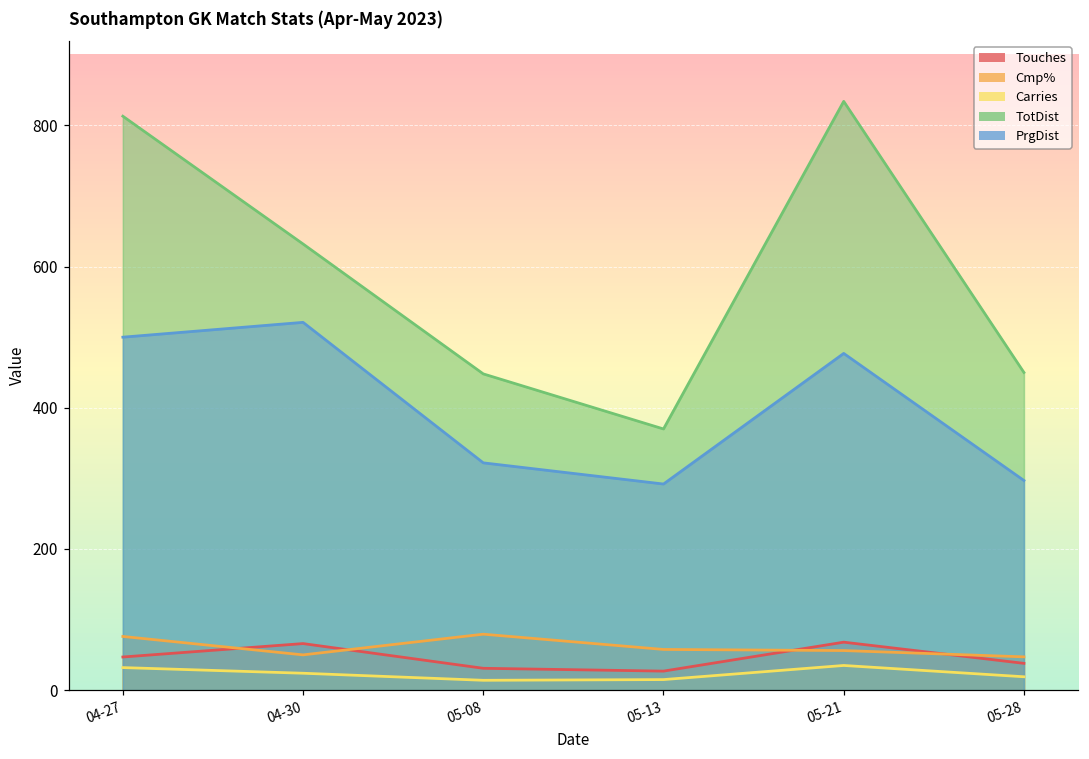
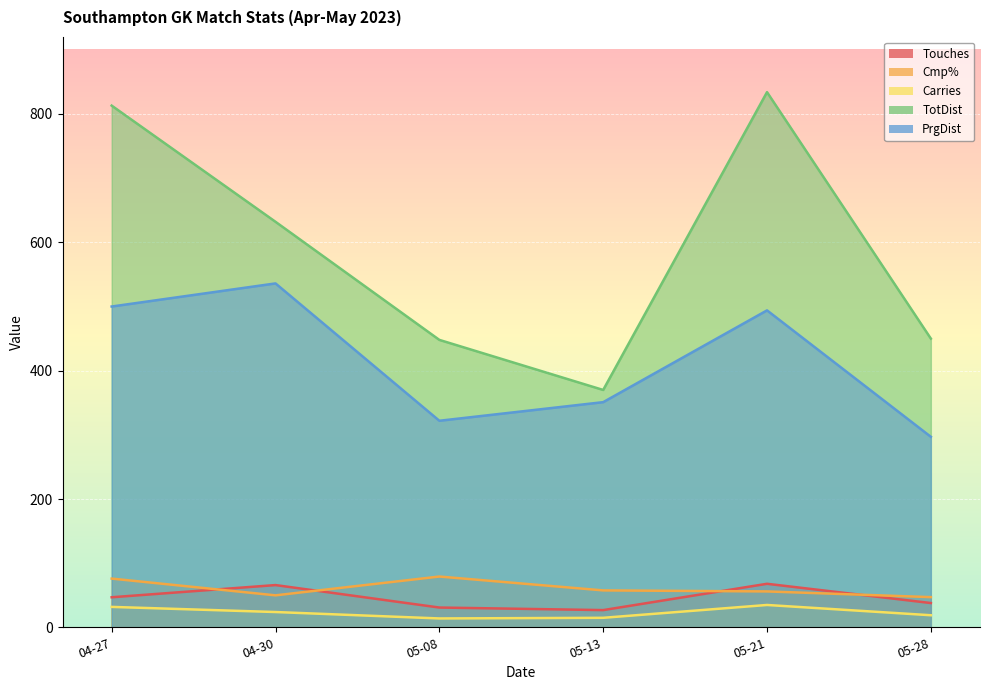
  {
    "Touches": {
      "04-27": 50,
      "04-30": 70,
      "05-08": 30,
      "05-13": 30,
      "05-21": 70,
      "05-28": 40
    },
    "TotDist": {
      "04-27": 810,
      "04-30": 630,
      "05-08": 450,
      "05-13": 370,
      "05-21": 830,
      "05-28": 450
    },
    "PrgDist": {
      "04-27": 500,
-     "04-30": 520,
+     "04-30": 540,
      "05-08": 320,
-     "05-13": 290,
-     "05-21": 480,
+     "05-13": 350,
+     "05-21": 490,
      "05-28": 300
    }
  }
